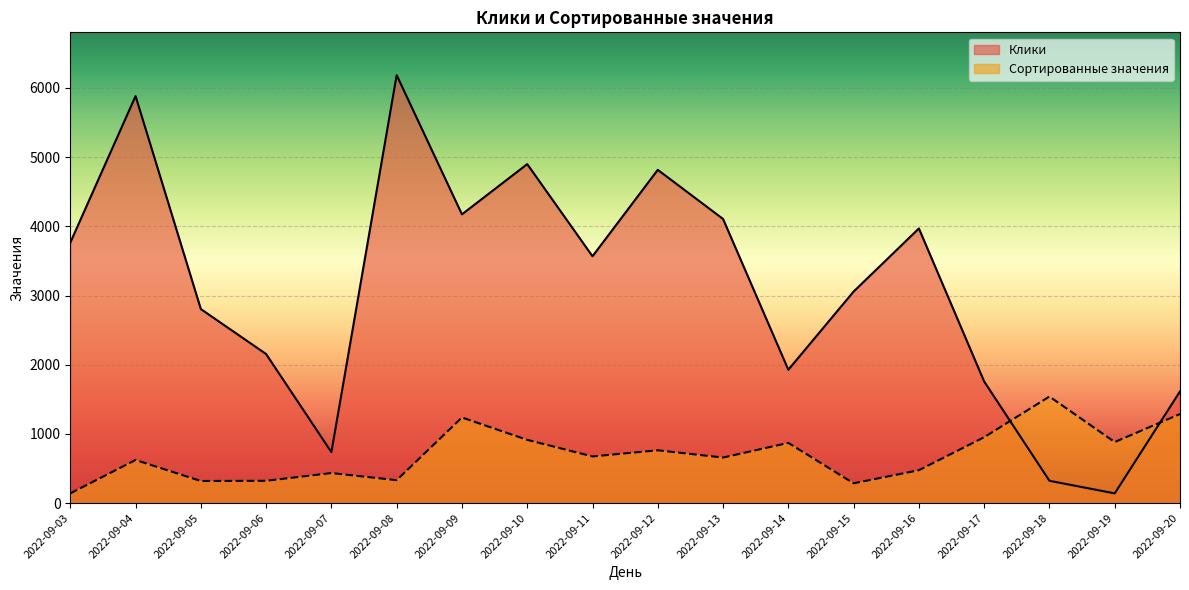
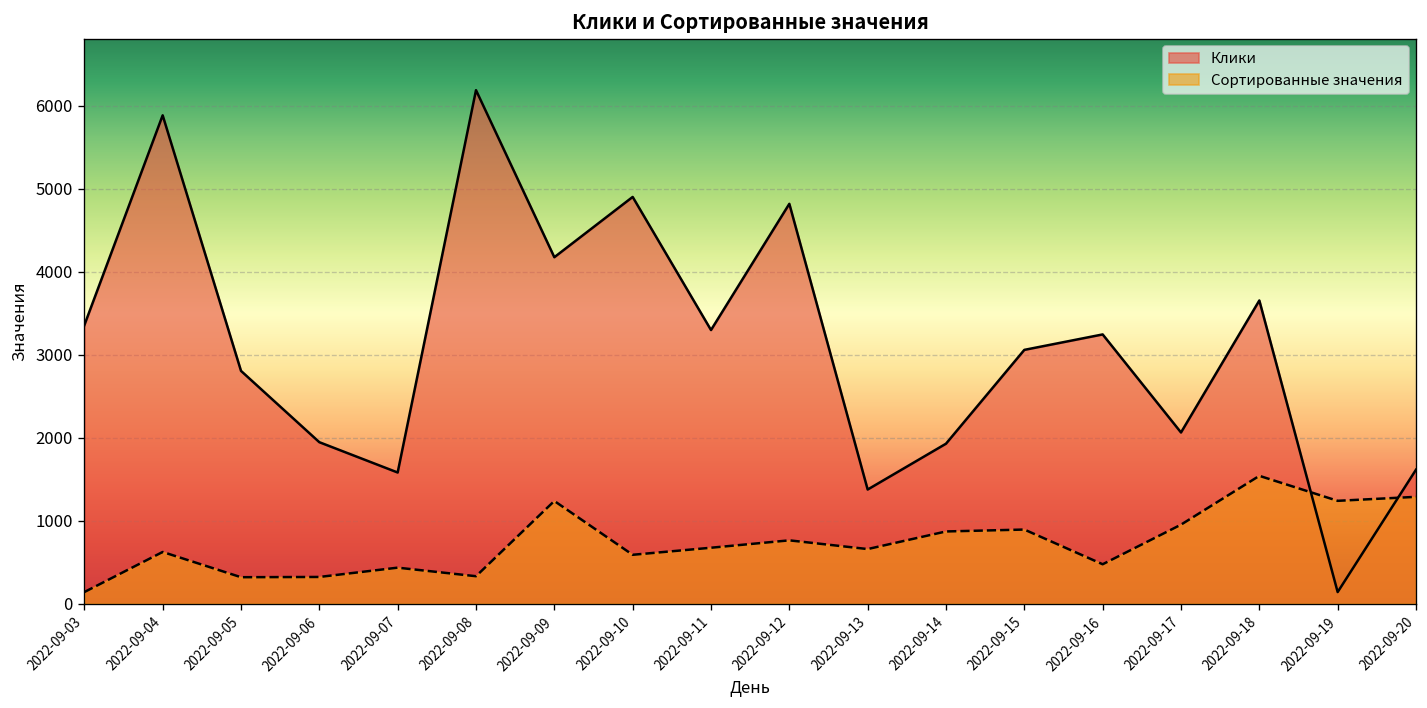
  {
    "Клики": {
-     "2022-09-03": 3800,
+     "2022-09-03": 3400,
      "2022-09-04": 5900,
      "2022-09-05": 2800,
-     "2022-09-06": 2200,
-     "2022-09-07": 700,
+     "2022-09-06": 1900,
+     "2022-09-07": 1600,
      "2022-09-08": 6200,
      "2022-09-09": 4200,
      "2022-09-10": 4900,
-     "2022-09-11": 3600,
+     "2022-09-11": 3300,
      "2022-09-12": 4800,
-     "2022-09-13": 4100,
+     "2022-09-13": 1400,
      "2022-09-14": 1900,
      "2022-09-15": 3100,
-     "2022-09-16": 4000,
-     "2022-09-17": 1800,
-     "2022-09-18": 300,
+     "2022-09-16": 3200,
+     "2022-09-17": 2100,
+     "2022-09-18": 3700,
      "2022-09-19": 100,
      "2022-09-20": 1600
    },
    "Сортированные значения": {
      "2022-09-03": 100,
      "2022-09-04": 600,
      "2022-09-05": 300,
      "2022-09-06": 300,
      "2022-09-07": 400,
      "2022-09-08": 300,
      "2022-09-09": 1200,
-     "2022-09-10": 900,
+     "2022-09-10": 600,
      "2022-09-11": 700,
      "2022-09-12": 800,
      "2022-09-13": 700,
      "2022-09-14": 900,
-     "2022-09-15": 300,
+     "2022-09-15": 900,
      "2022-09-16": 500,
      "2022-09-17": 1000,
      "2022-09-18": 1500,
-     "2022-09-19": 900,
+     "2022-09-19": 1200,
      "2022-09-20": 1300
    }
  }
